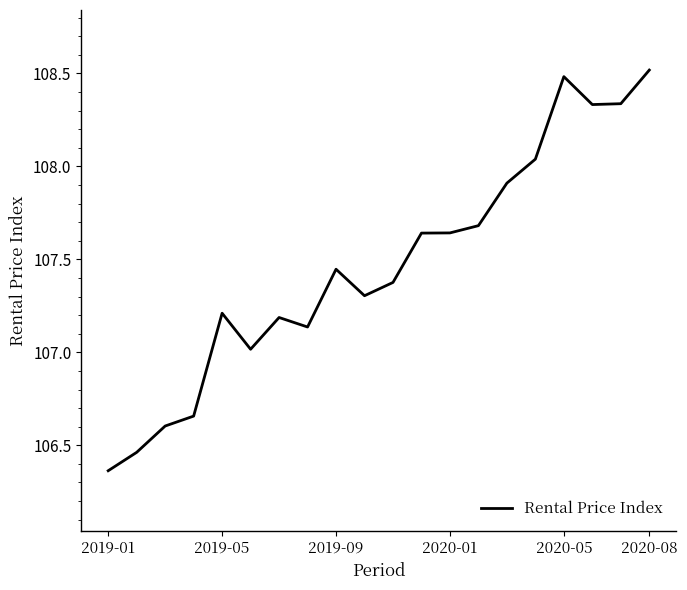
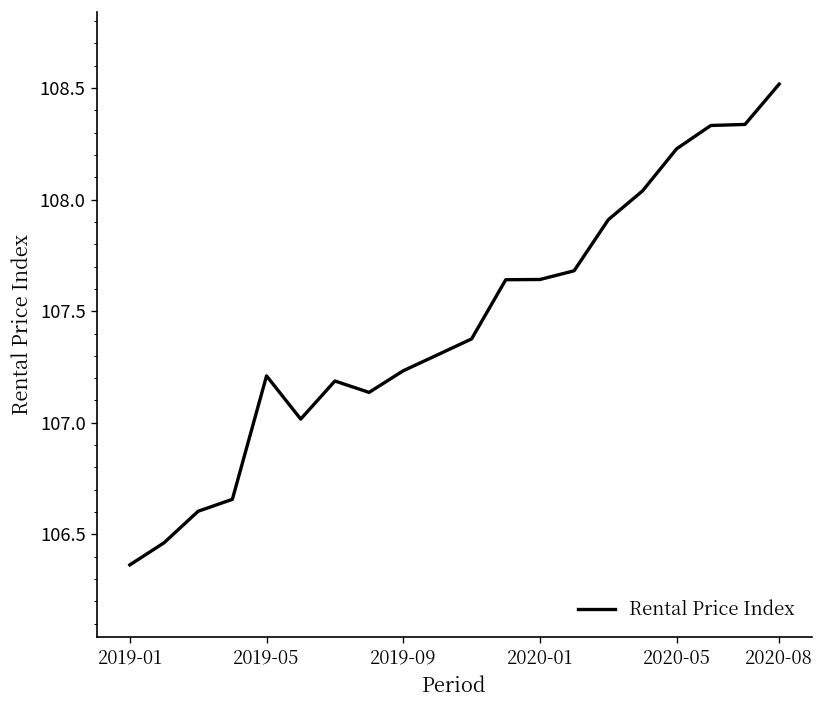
  {
    "2019-01": 106.36,
    "2019-05": 107.21,
-   "2019-09": 107.45,
+   "2019-09": 107.23,
    "2020-01": 107.64,
-   "2020-05": 108.48,
+   "2020-05": 108.23,
    "2020-08": 108.52
  }
